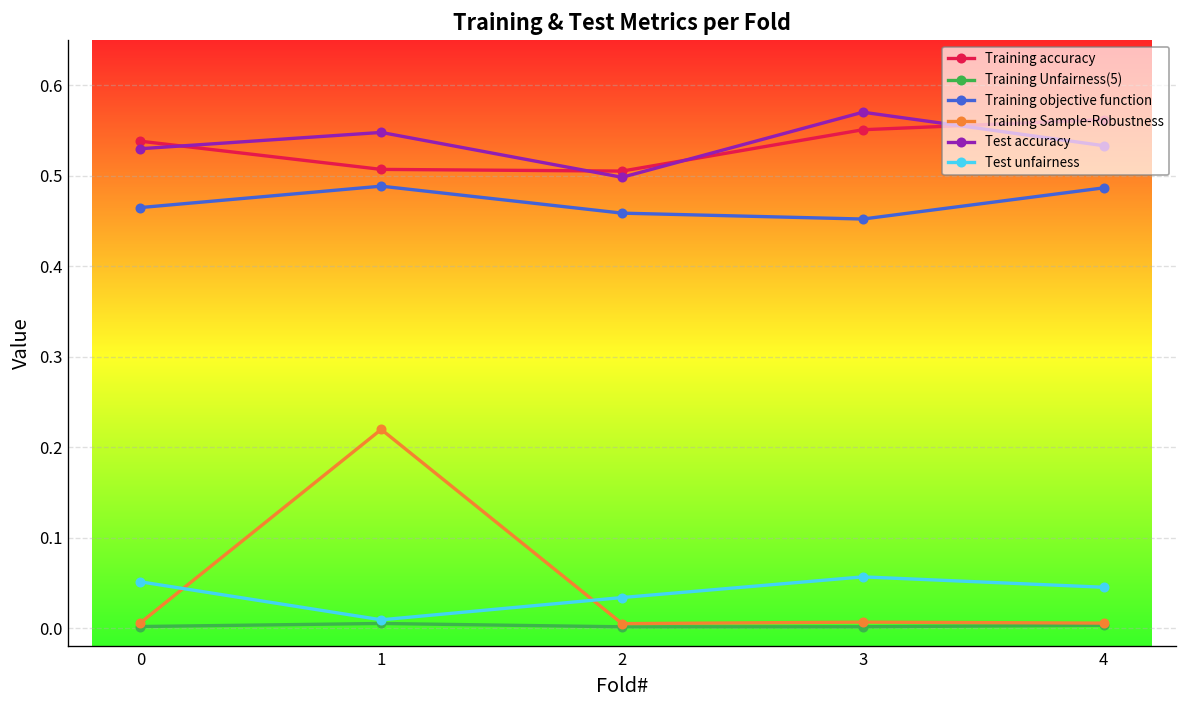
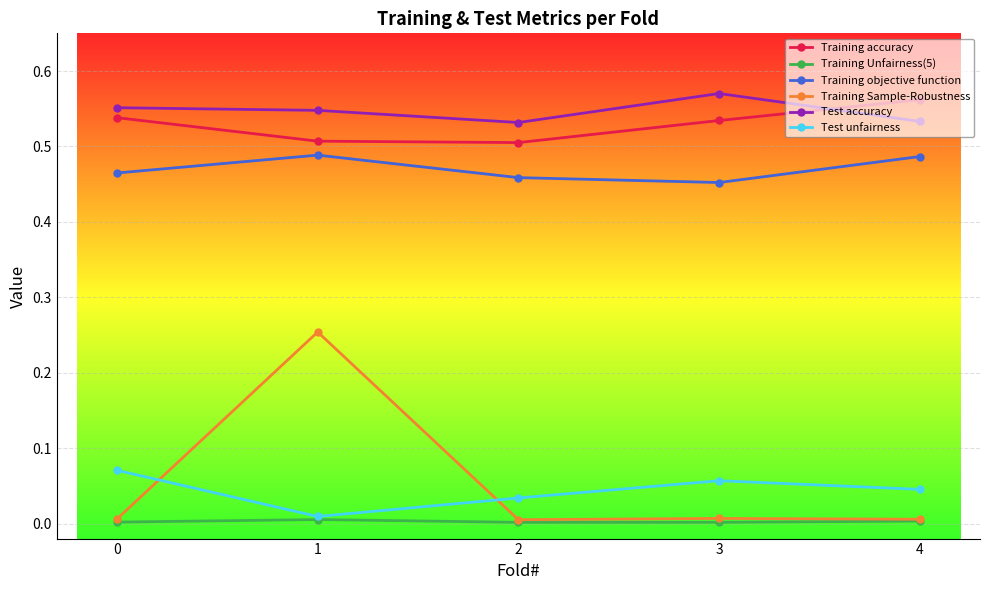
  {
    "Training accuracy": {
      "0": 0.54,
      "1": 0.51,
      "2": 0.51,
-     "3": 0.55
+     "3": 0.53
    },
    "Training Unfairness(5)": {
      "0": 0.00,
      "1": 0.01,
      "2": 0.00,
      "3": 0.00
    },
    "Training objective function": {
      "0": 0.46,
      "1": 0.49,
      "2": 0.46,
      "3": 0.45,
      "4": 0.49
    },
    "Training Sample-Robustness": {
      "0": 0.01,
-     "1": 0.22,
+     "1": 0.25,
      "2": 0.01,
      "3": 0.01
    },
    "Test accuracy": {
-     "0": 0.53,
+     "0": 0.55,
      "1": 0.55,
-     "2": 0.50,
+     "2": 0.53,
      "3": 0.57
    },
    "Test unfairness": {
-     "0": 0.05,
+     "0": 0.07,
      "1": 0.01,
      "2": 0.03,
      "3": 0.06,
      "4": 0.05
    }
  }
